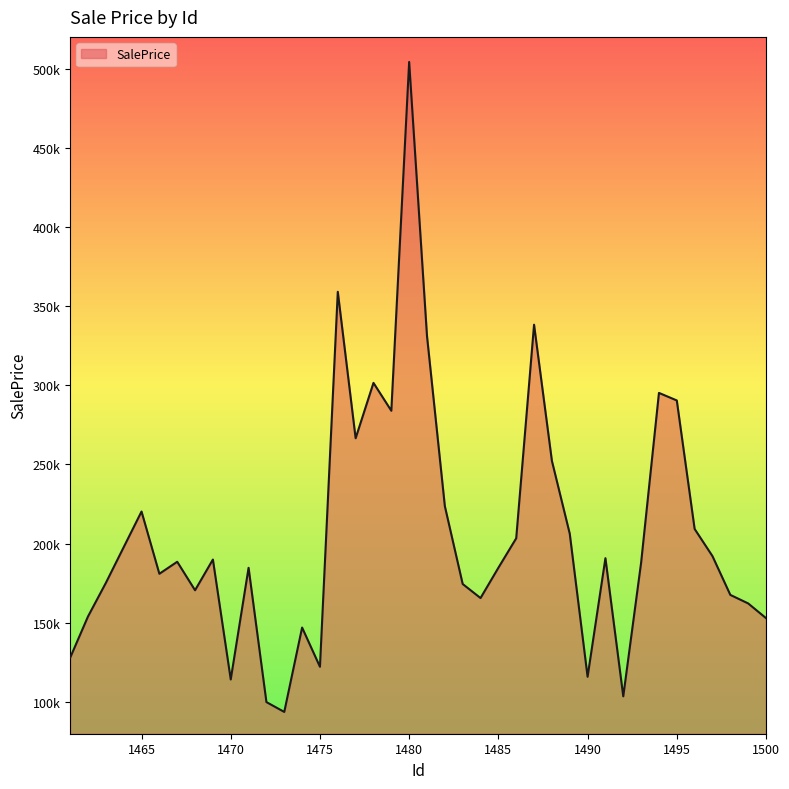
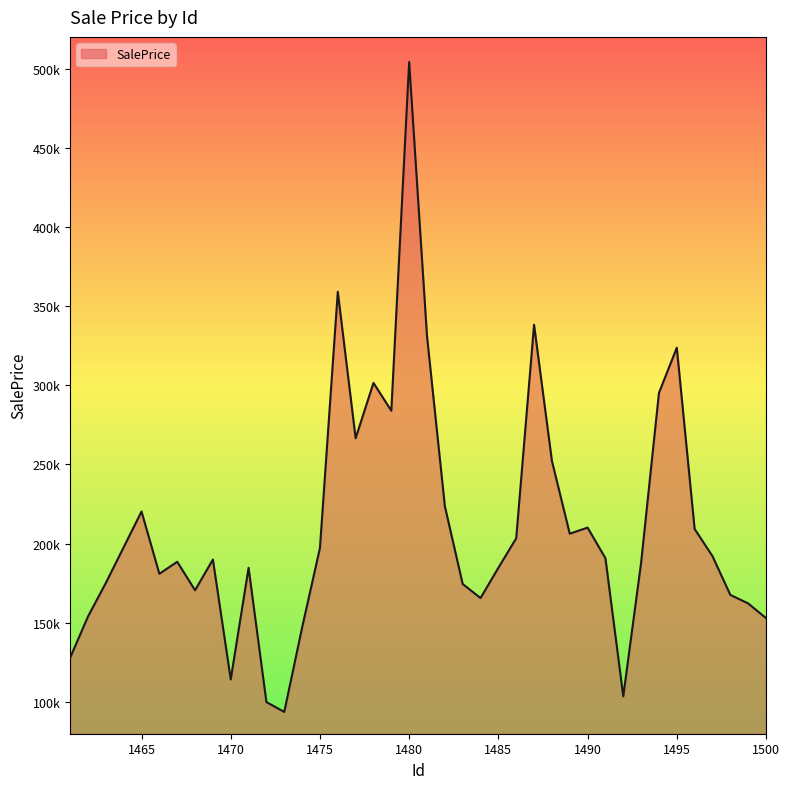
  {
    "1465": 220000,
    "1470": 114000,
-   "1475": 122000,
+   "1475": 197000,
    "1480": 504000,
    "1485": 185000,
-   "1490": 116000,
-   "1495": 290000,
+   "1490": 210000,
+   "1495": 324000,
    "1500": 153000
  }
